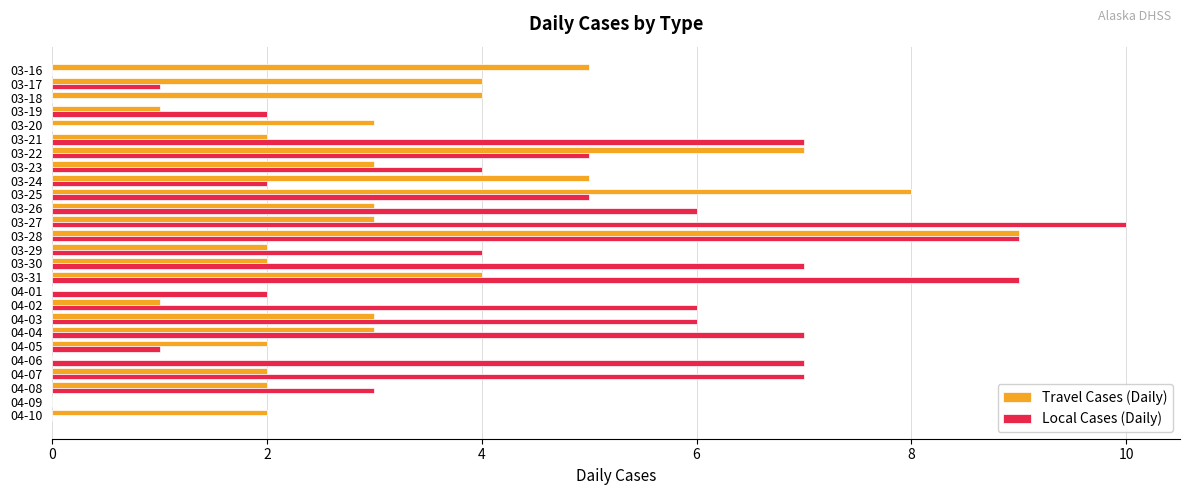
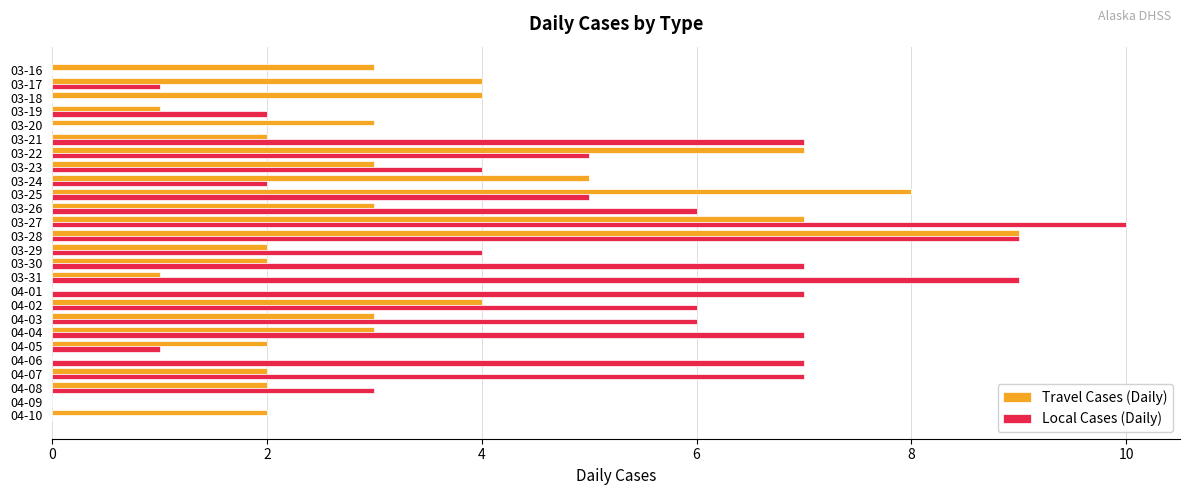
  {
    "Travel Cases (Daily)": {
-     "03-16": 5,
+     "03-16": 3,
      "03-17": 4,
      "03-18": 4,
      "03-19": 1,
      "03-20": 3,
      "03-21": 2,
      "03-22": 7,
      "03-23": 3,
      "03-24": 5,
      "03-25": 8,
      "03-26": 3,
-     "03-27": 3,
+     "03-27": 7,
      "03-28": 9,
      "03-29": 2,
      "03-30": 2,
-     "03-31": 4,
+     "03-31": 1,
      "04-01": 0,
-     "04-02": 1,
+     "04-02": 4,
      "04-03": 3,
      "04-04": 3,
      "04-05": 2,
      "04-06": 0,
      "04-07": 2,
      "04-08": 2,
      "04-09": 0,
      "04-10": 2
    },
    "Local Cases (Daily)": {
      "03-16": 0,
      "03-17": 1,
      "03-18": 0,
      "03-19": 2,
      "03-20": 0,
      "03-21": 7,
      "03-22": 5,
      "03-23": 4,
      "03-24": 2,
      "03-25": 5,
      "03-26": 6,
      "03-27": 10,
      "03-28": 9,
      "03-29": 4,
      "03-30": 7,
      "03-31": 9,
-     "04-01": 2,
+     "04-01": 7,
      "04-02": 6,
      "04-03": 6,
      "04-04": 7,
      "04-05": 1,
      "04-06": 7,
      "04-07": 7,
      "04-08": 3,
      "04-09": 0,
      "04-10": 0
    }
  }
